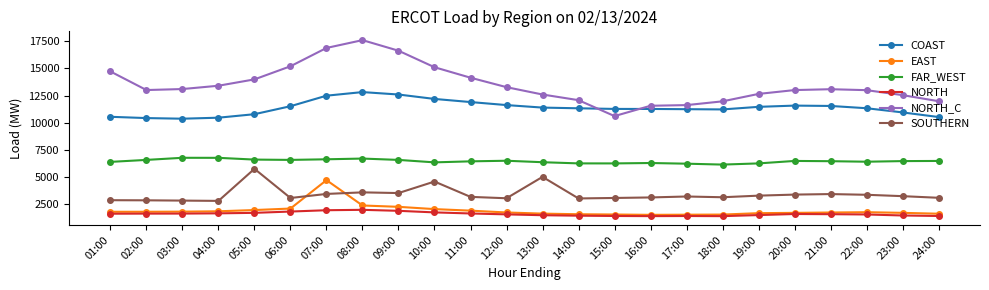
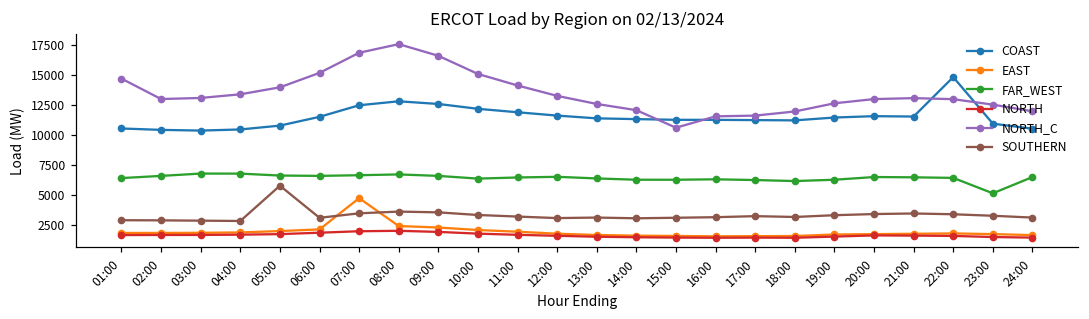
  {
    "COAST": {
      "01:00": 10500,
      "02:00": 10400,
      "03:00": 10400,
      "04:00": 10500,
      "05:00": 10800,
      "06:00": 11500,
      "07:00": 12500,
      "08:00": 12800,
      "09:00": 12600,
      "10:00": 12200,
      "11:00": 11900,
      "12:00": 11600,
      "13:00": 11400,
      "14:00": 11300,
      "15:00": 11300,
      "16:00": 11300,
      "17:00": 11200,
      "18:00": 11200,
      "19:00": 11500,
      "20:00": 11600,
      "21:00": 11500,
-     "22:00": 11300,
+     "22:00": 14800,
      "23:00": 11000,
      "24:00": 10500
    },
    "EAST": {
      "05:00": 2000,
      "06:00": 2100,
      "07:00": 4700,
      "08:00": 2400,
      "09:00": 2300,
      "10:00": 2100,
      "11:00": 1900,
      "23:00": 1700
    },
    "FAR_WEST": {
      "01:00": 6400,
      "02:00": 6600,
      "03:00": 6800,
      "04:00": 6800,
      "05:00": 6600,
      "06:00": 6600,
      "07:00": 6600,
      "08:00": 6700,
      "09:00": 6600,
      "10:00": 6400,
      "11:00": 6500,
      "12:00": 6500,
      "13:00": 6400,
      "14:00": 6300,
      "15:00": 6300,
      "16:00": 6300,
      "17:00": 6200,
      "18:00": 6200,
      "19:00": 6300,
      "20:00": 6500,
      "21:00": 6500,
      "22:00": 6400,
-     "23:00": 6500,
+     "23:00": 5100,
      "24:00": 6500
    },
    "NORTH": {
      "05:00": 1700,
      "06:00": 1900,
      "07:00": 2000,
      "08:00": 2000,
      "09:00": 1900,
      "10:00": 1800,
      "11:00": 1700,
      "23:00": 1500
    },
    "NORTH_C": {
      "01:00": 14700,
      "02:00": 13000,
      "03:00": 13100,
      "04:00": 13400,
      "05:00": 14000,
      "06:00": 15200,
      "07:00": 16900,
      "08:00": 17600,
      "09:00": 16600,
      "10:00": 15100,
      "11:00": 14100,
      "12:00": 13300,
      "13:00": 12600,
      "14:00": 12100,
      "15:00": 10600,
      "16:00": 11600,
      "17:00": 11600,
      "18:00": 12000,
      "19:00": 12600,
      "20:00": 13000,
      "21:00": 13100,
      "22:00": 13000,
      "23:00": 12500,
      "24:00": 12000
    },
    "SOUTHERN": {
      "01:00": 2900,
      "02:00": 2900,
      "03:00": 2900,
      "04:00": 2800,
      "05:00": 5800,
      "06:00": 3100,
      "07:00": 3500,
      "08:00": 3600,
      "09:00": 3500,
-     "10:00": 4600,
+     "10:00": 3300,
      "11:00": 3200,
      "12:00": 3100,
-     "13:00": 5000,
+     "13:00": 3100,
      "14:00": 3100,
      "15:00": 3100,
      "16:00": 3100,
      "17:00": 3200,
      "18:00": 3200,
      "19:00": 3300,
      "20:00": 3400,
      "21:00": 3500,
      "22:00": 3400,
      "23:00": 3300,
      "24:00": 3100
    }
  }
